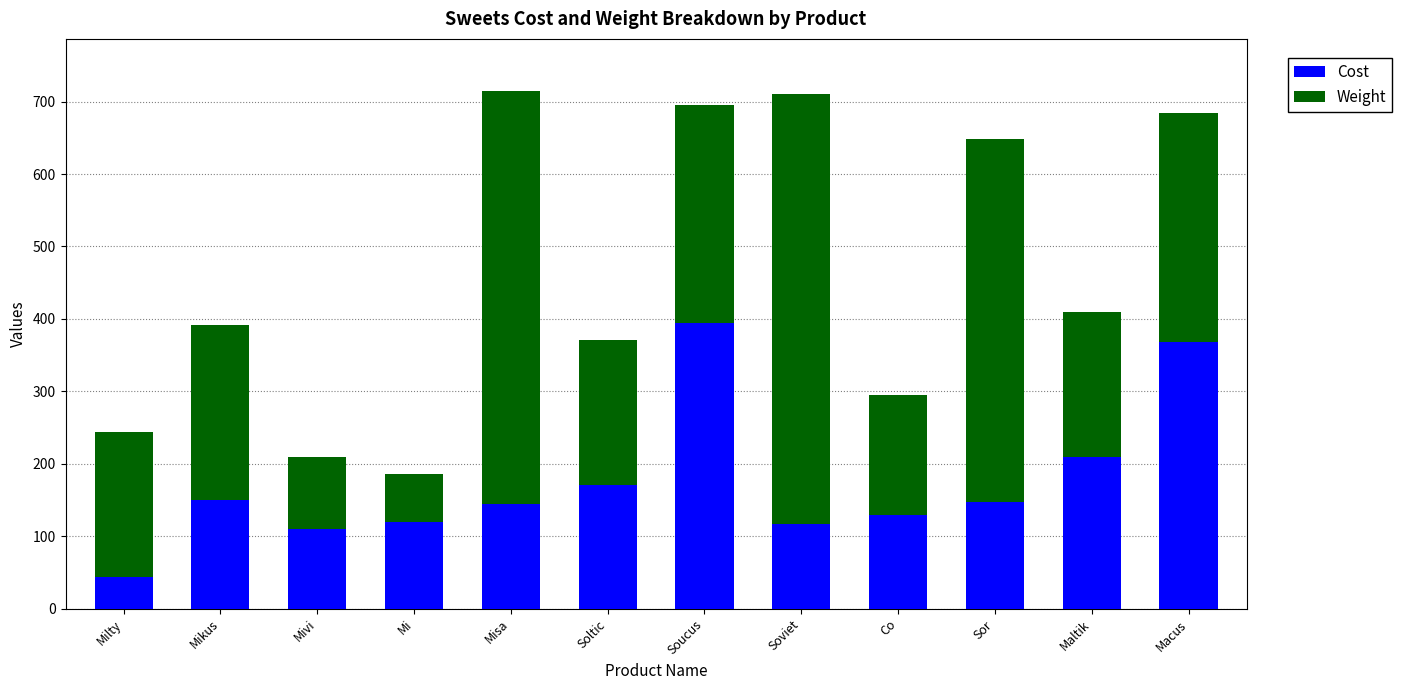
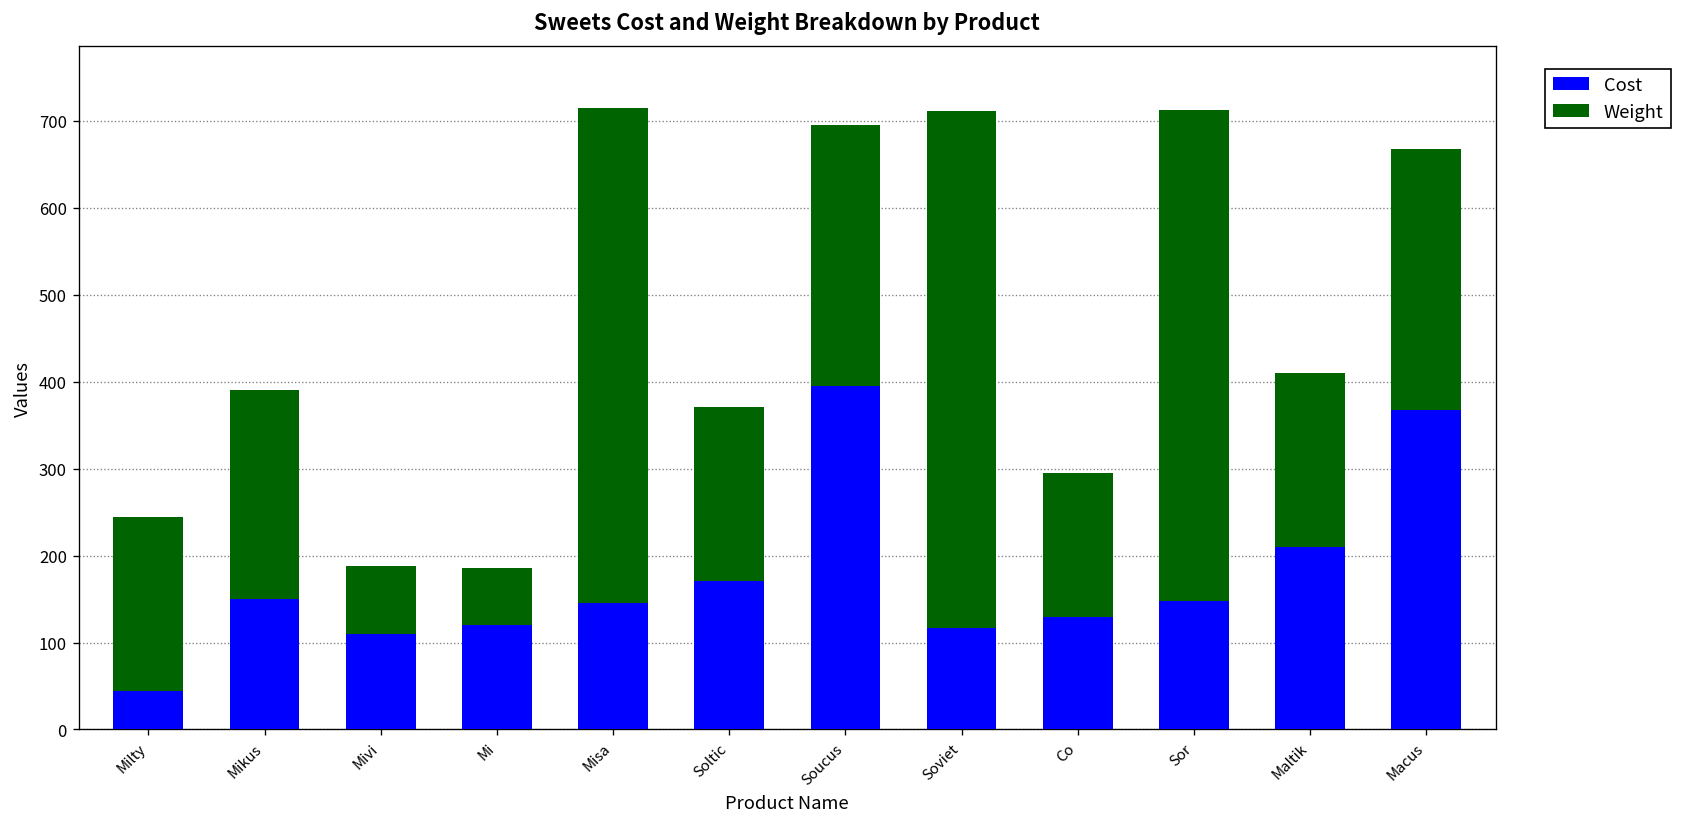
  {
    "Cost": {
      "Milty": 40,
      "Mikus": 150,
      "Mivi": 110,
      "Mi": 120,
      "Misa": 150,
      "Soltic": 170,
      "Soucus": 400,
      "Soviet": 120,
      "Co": 130,
      "Sor": 150,
      "Maltik": 210,
      "Macus": 370
    },
    "Weight": {
      "Milty": 200,
      "Mikus": 240,
-     "Mivi": 100,
+     "Mivi": 80,
      "Mi": 70,
      "Misa": 570,
      "Soltic": 200,
      "Soucus": 300,
      "Soviet": 590,
      "Co": 170,
-     "Sor": 500,
+     "Sor": 570,
      "Maltik": 200,
-     "Macus": 320
+     "Macus": 300
    }
  }
